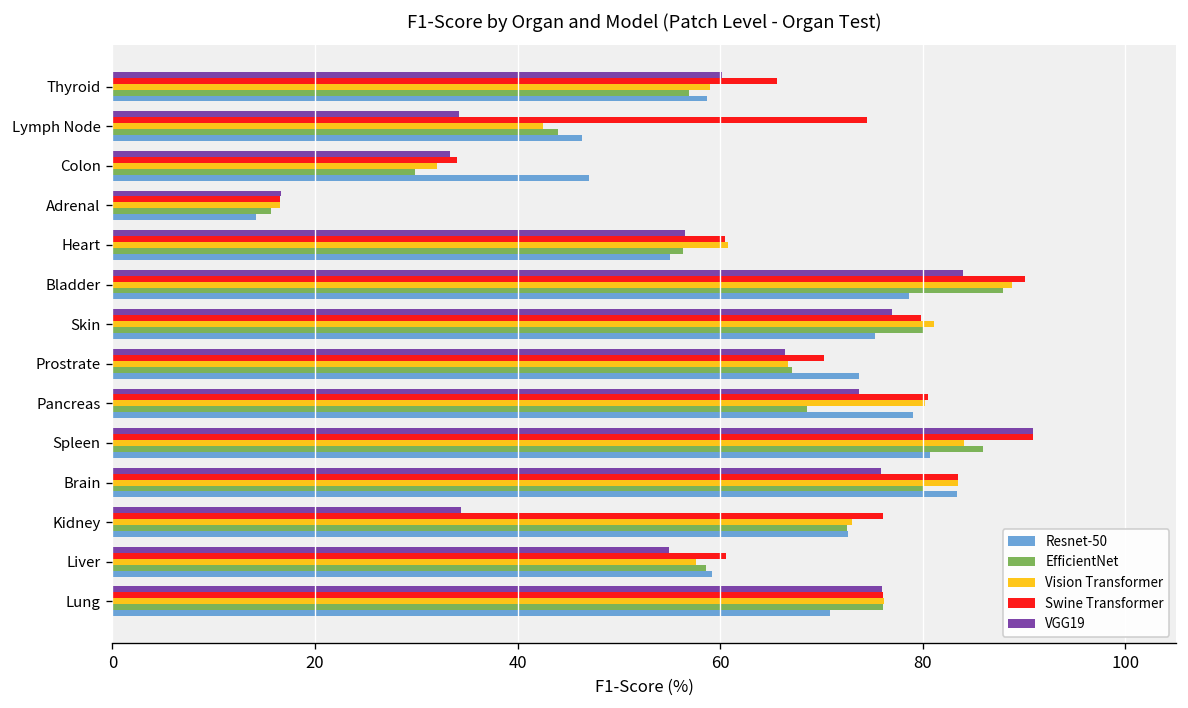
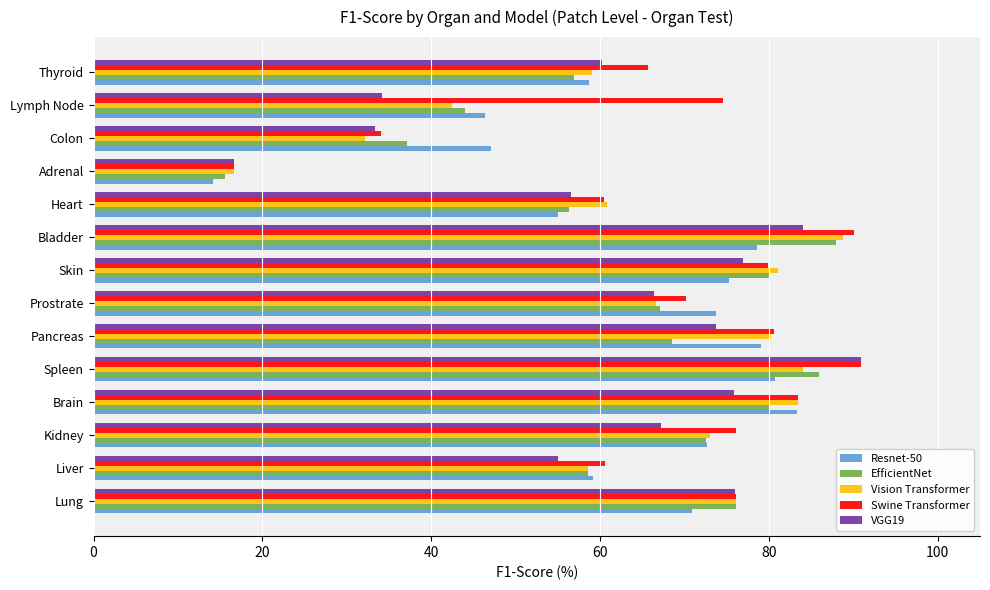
  {
    "Resnet-50": {
      "Thyroid": 59,
      "Lymph Node": 46,
      "Colon": 47,
      "Adrenal": 14,
      "Heart": 55,
      "Bladder": 79,
      "Skin": 75,
      "Prostrate": 74,
      "Pancreas": 79,
      "Spleen": 81,
      "Brain": 83,
      "Kidney": 73,
      "Liver": 59,
      "Lung": 71
    },
    "EfficientNet": {
      "Thyroid": 57,
      "Lymph Node": 44,
-     "Colon": 30,
+     "Colon": 37,
      "Adrenal": 16,
      "Heart": 56,
      "Bladder": 88,
      "Skin": 80,
      "Prostrate": 67,
      "Pancreas": 69,
      "Spleen": 86,
      "Brain": 80,
      "Kidney": 73,
      "Liver": 59,
      "Lung": 76
    },
    "Vision Transformer": {
      "Thyroid": 59,
      "Lymph Node": 42,
      "Colon": 32,
      "Adrenal": 17,
      "Heart": 61,
      "Bladder": 89,
      "Skin": 81,
      "Prostrate": 67,
      "Pancreas": 80,
      "Spleen": 84,
      "Brain": 83,
      "Kidney": 73,
-     "Liver": 58,
+     "Liver": 59,
      "Lung": 76
    },
    "Swine Transformer": {
      "Thyroid": 66,
      "Lymph Node": 75,
      "Colon": 34,
      "Adrenal": 17,
      "Heart": 60,
      "Bladder": 90,
      "Skin": 80,
      "Prostrate": 70,
      "Pancreas": 81,
      "Spleen": 91,
      "Brain": 83,
      "Kidney": 76,
      "Liver": 61,
      "Lung": 76
    },
    "VGG19": {
      "Thyroid": 60,
      "Lymph Node": 34,
      "Colon": 33,
      "Adrenal": 17,
      "Heart": 57,
      "Bladder": 84,
      "Skin": 77,
      "Prostrate": 66,
      "Pancreas": 74,
      "Spleen": 91,
      "Brain": 76,
-     "Kidney": 34,
+     "Kidney": 67,
      "Liver": 55,
      "Lung": 76
    }
  }
